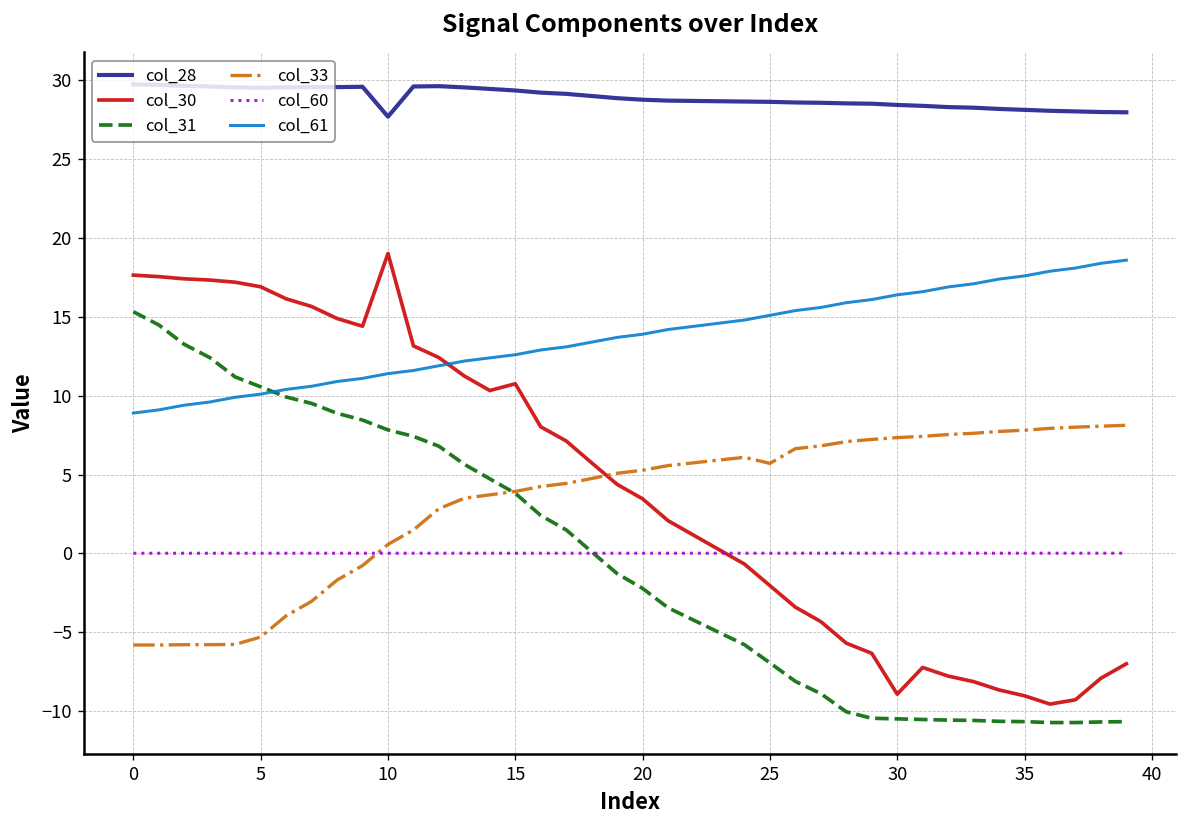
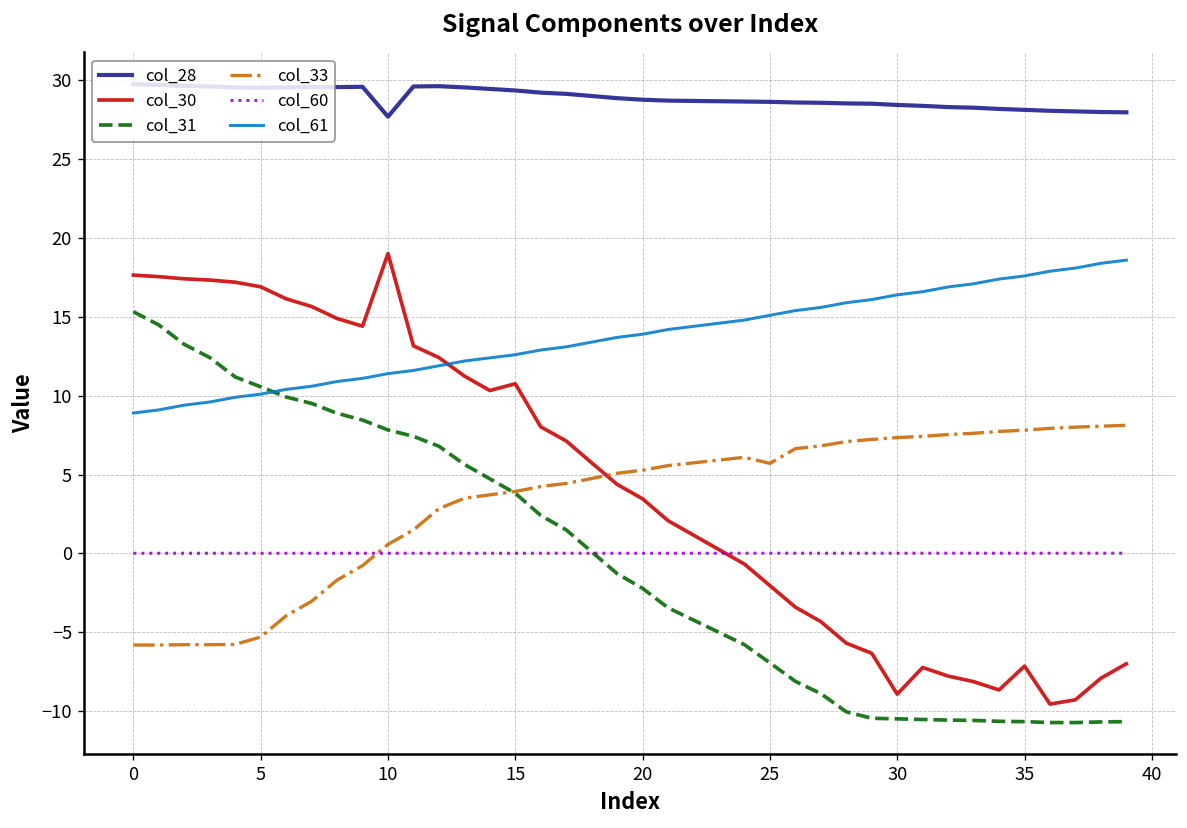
  {
    "col_28": {
      "10": 27.7,
      "15": 29.4,
      "20": 28.8,
      "25": 28.6,
      "30": 28.4,
      "35": 28.1
    },
    "col_30": {
      "0": 17.7,
      "5": 16.9,
      "10": 19.0,
      "15": 10.8,
      "20": 3.5,
      "25": -2.1,
      "30": -8.9,
-     "35": -9.0
+     "35": -7.2
    },
    "col_31": {
      "0": 15.3,
      "5": 10.6,
      "10": 7.8,
      "20": -2.2,
      "25": -7.0,
      "30": -10.5,
      "35": -10.7
    },
    "col_33": {
      "0": -5.8,
      "5": -5.3,
      "10": 0.6,
      "20": 5.3,
      "25": 5.7,
      "30": 7.3,
      "35": 7.8
    },
    "col_60": {
      "0": 0.0,
      "5": 0.0,
      "10": 0.0,
      "15": 0.0,
      "20": 0.0,
      "25": 0.0,
      "30": 0.0,
      "35": 0.0
    },
    "col_61": {
      "0": 8.9,
      "5": 10.1,
      "10": 11.4,
      "15": 12.6,
      "20": 13.9,
      "25": 15.1,
      "30": 16.4,
      "35": 17.6
    }
  }
